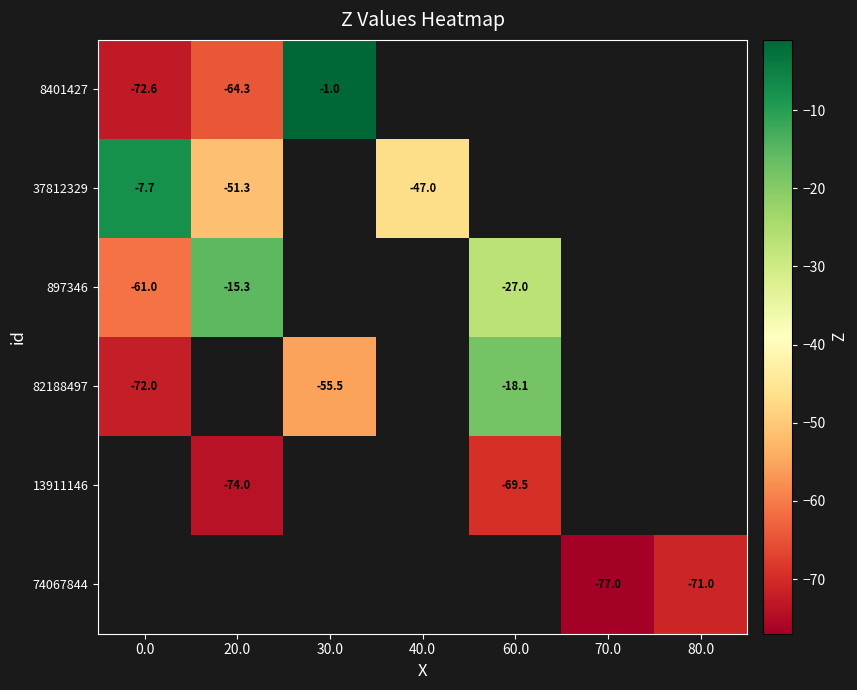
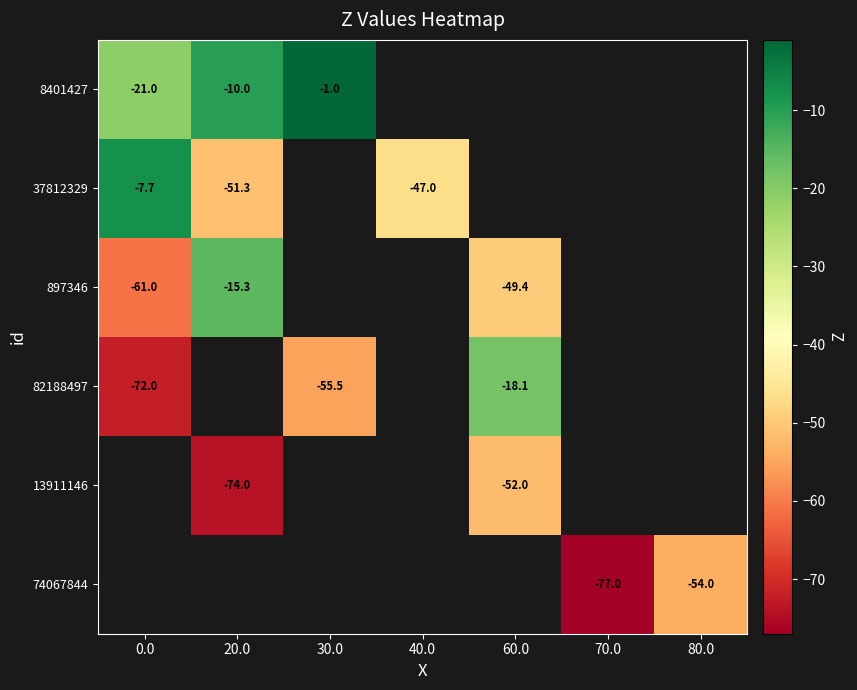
  {
    "8401427": {
-     "0.0": -72.6,
-     "20.0": -64.3,
+     "0.0": -21.0,
+     "20.0": -10.0,
      "30.0": -1.0
    },
    "37812329": {
      "0.0": -7.7,
      "20.0": -51.3,
      "40.0": -47.0
    },
    "897346": {
      "0.0": -61.0,
      "20.0": -15.3,
-     "60.0": -27.0
+     "60.0": -49.4
    },
    "82188497": {
      "0.0": -72.0,
      "30.0": -55.5,
      "60.0": -18.1
    },
    "13911146": {
      "20.0": -74.0,
-     "60.0": -69.5
+     "60.0": -52.0
    },
    "74067844": {
      "70.0": -77.0,
-     "80.0": -71.0
+     "80.0": -54.0
    }
  }
